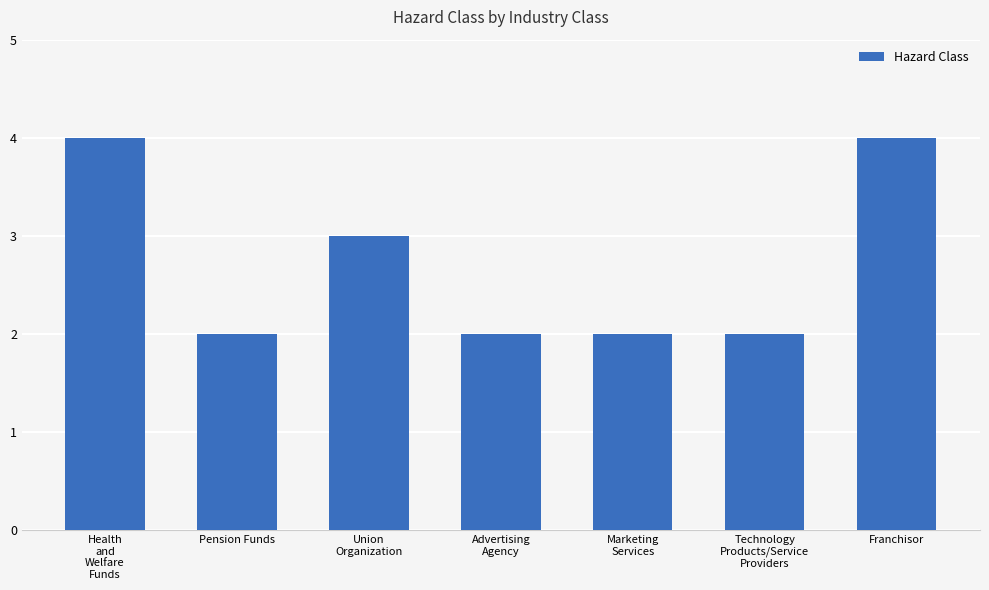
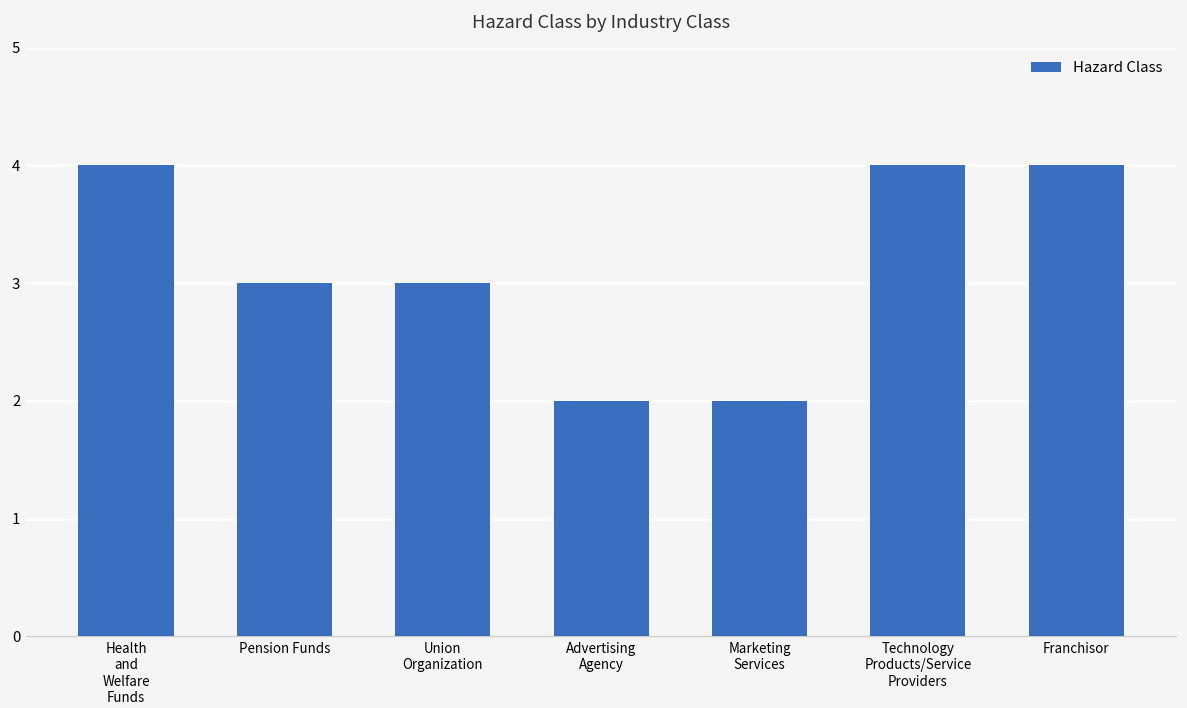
  {
    "Health and Welfare Funds": 4,
-   "Pension Funds": 2,
+   "Pension Funds": 3,
    "Union Organization": 3,
    "Advertising Agency": 2,
    "Marketing Services": 2,
-   "Technology Products/Service Providers": 2,
+   "Technology Products/Service Providers": 4,
    "Franchisor": 4
  }
